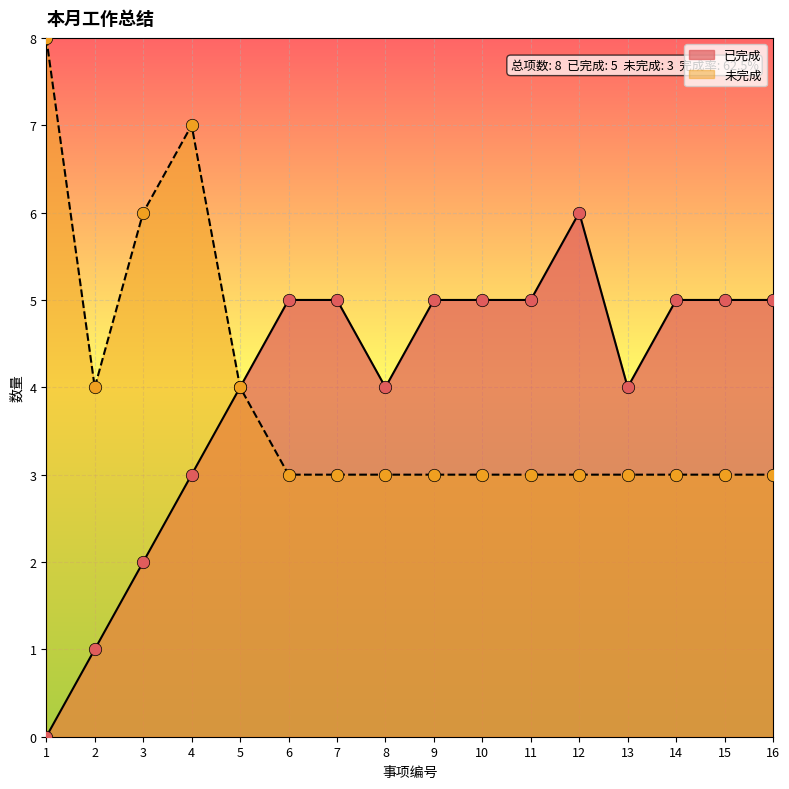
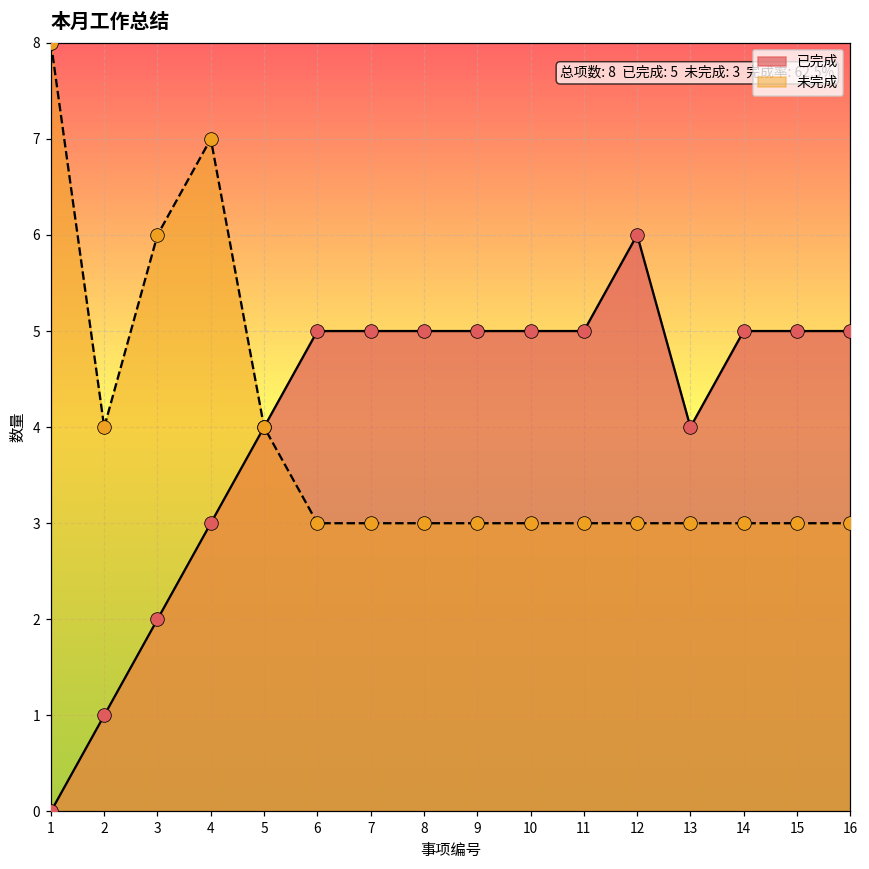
  {
    "已完成": {
      "1": 0,
      "2": 1,
      "3": 2,
      "4": 3,
      "6": 5,
      "7": 5,
-     "8": 4,
+     "8": 5,
      "9": 5,
      "10": 5,
      "11": 5,
      "12": 6,
      "13": 4,
      "14": 5,
      "15": 5,
      "16": 5
    },
    "未完成": {
      "1": 8,
      "2": 4,
      "3": 6,
      "4": 7,
      "6": 3,
      "7": 3,
      "8": 3,
      "9": 3,
      "10": 3,
      "11": 3,
      "12": 3,
      "13": 3,
      "14": 3,
      "15": 3,
      "16": 3
    }
  }
